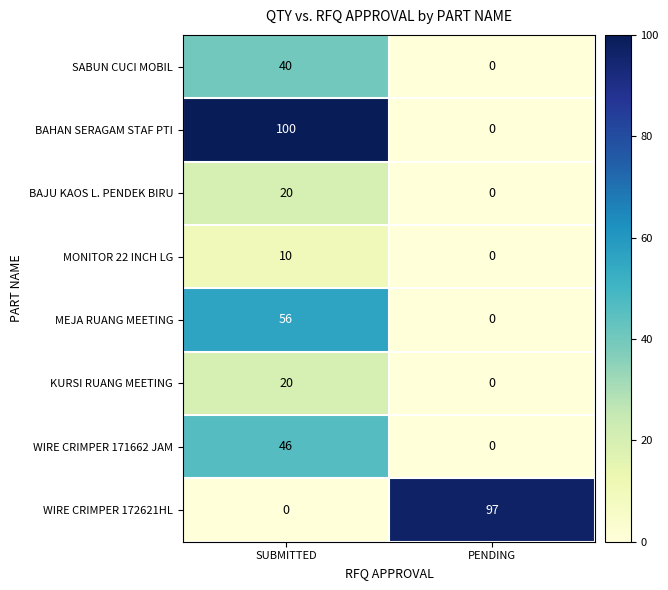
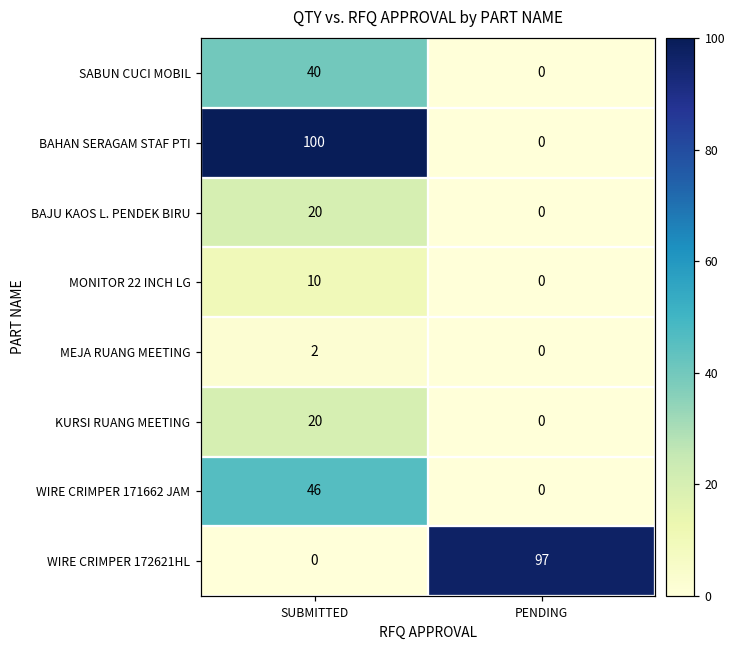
  {
    "SABUN CUCI MOBIL": {
      "SUBMITTED": 40,
      "PENDING": 0
    },
    "BAHAN SERAGAM STAF PTI": {
      "SUBMITTED": 100,
      "PENDING": 0
    },
    "BAJU KAOS L. PENDEK BIRU": {
      "SUBMITTED": 20,
      "PENDING": 0
    },
    "MONITOR 22 INCH LG": {
      "SUBMITTED": 10,
      "PENDING": 0
    },
    "MEJA RUANG MEETING": {
-     "SUBMITTED": 56,
+     "SUBMITTED": 2,
      "PENDING": 0
    },
    "KURSI RUANG MEETING": {
      "SUBMITTED": 20,
      "PENDING": 0
    },
    "WIRE CRIMPER 171662 JAM": {
      "SUBMITTED": 46,
      "PENDING": 0
    },
    "WIRE CRIMPER 172621HL": {
      "SUBMITTED": 0,
      "PENDING": 97
    }
  }
